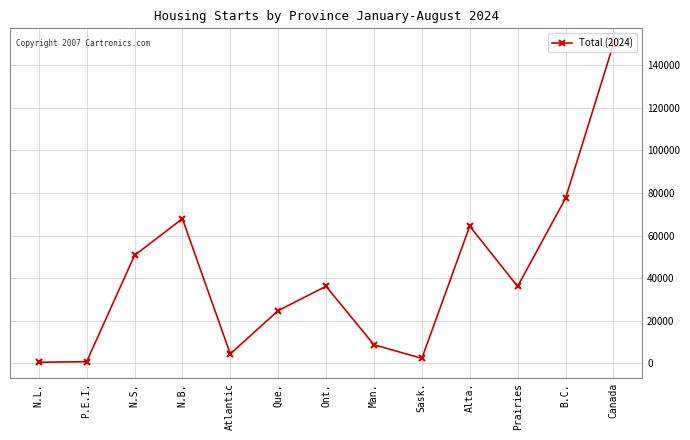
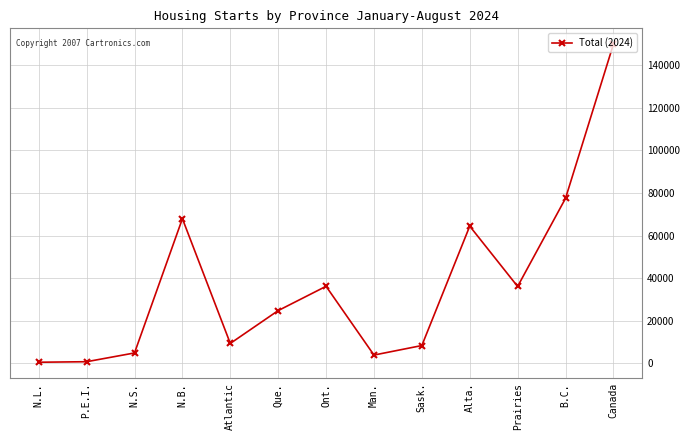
  {
    "N.L.": 1000,
    "P.E.I.": 1000,
-   "N.S.": 51000,
+   "N.S.": 5000,
    "N.B.": 68000,
-   "Atlantic": 4000,
+   "Atlantic": 9000,
    "Que.": 25000,
    "Ont.": 36000,
-   "Man.": 9000,
-   "Sask.": 2000,
+   "Man.": 4000,
+   "Sask.": 8000,
    "Alta.": 64000,
    "Prairies": 36000,
    "B.C.": 78000
  }
